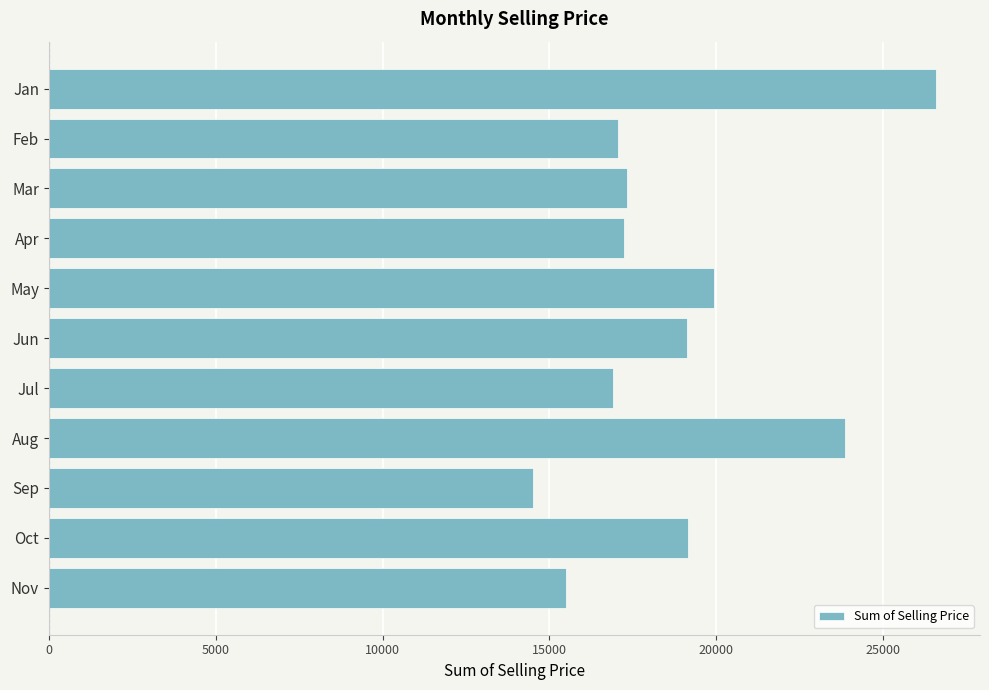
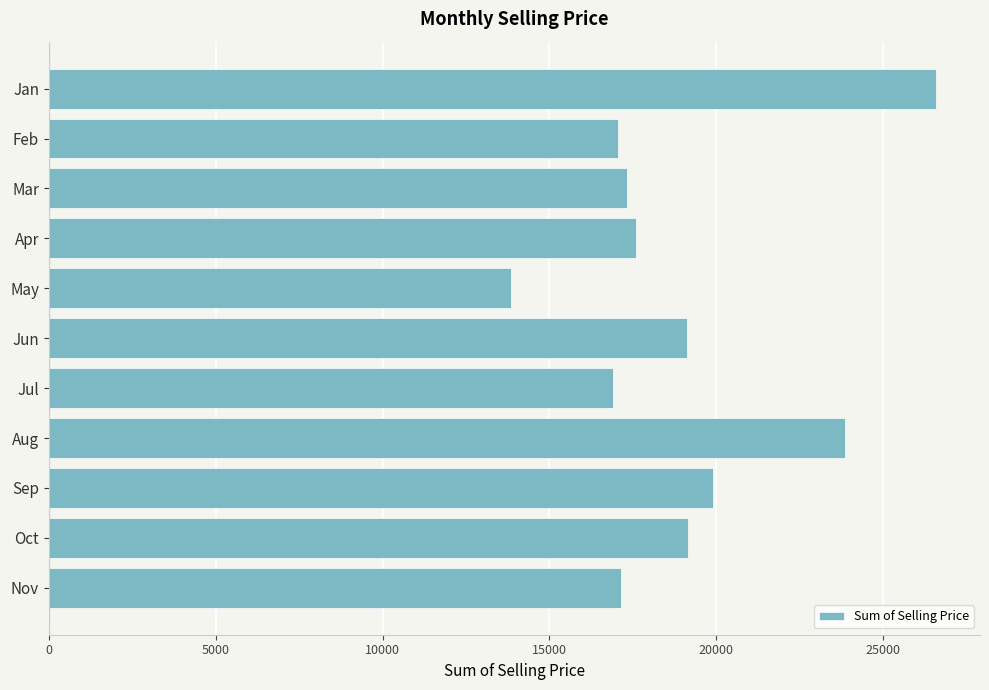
  {
    "Jan": 26600,
    "Feb": 17100,
    "Mar": 17300,
-   "Apr": 17200,
-   "May": 19900,
+   "Apr": 17600,
+   "May": 13900,
    "Jun": 19100,
    "Jul": 16900,
    "Aug": 23900,
-   "Sep": 14500,
+   "Sep": 19900,
    "Oct": 19100,
-   "Nov": 15500
+   "Nov": 17200
  }
